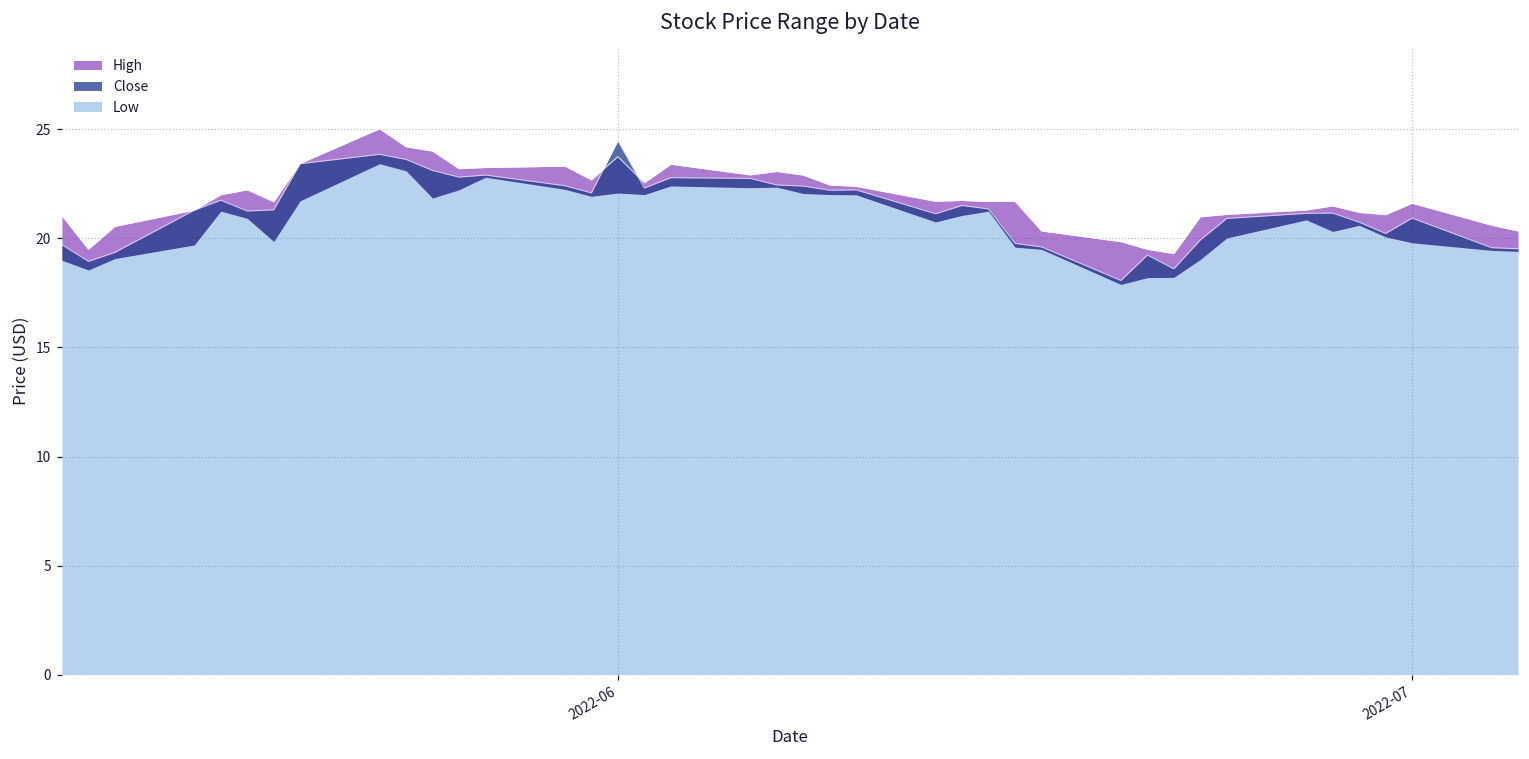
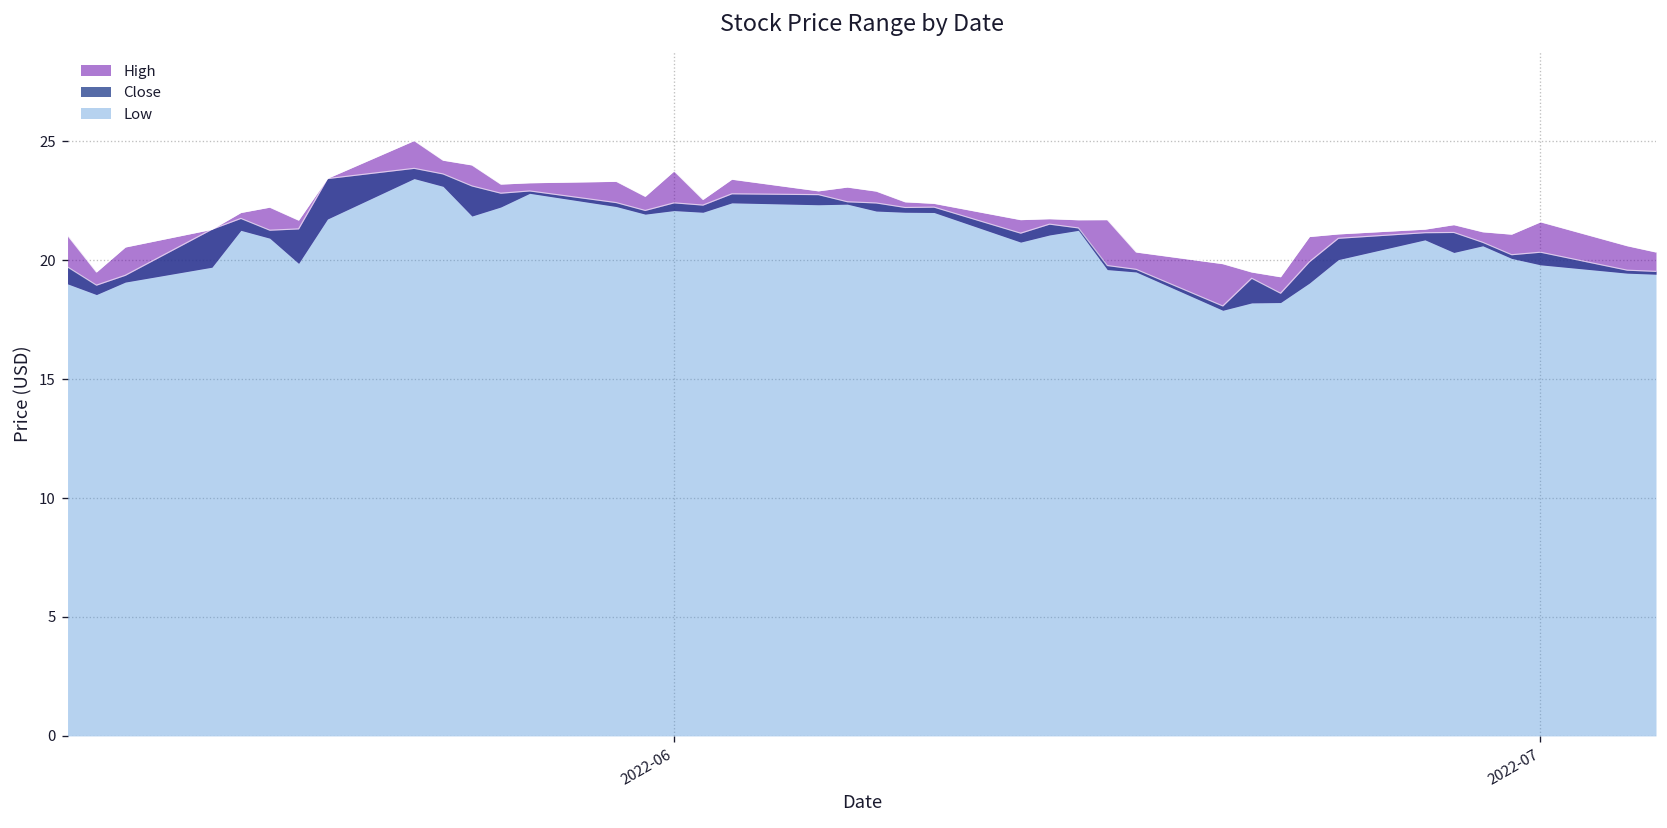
  {
    "High": {
      "2022-06": 23.7,
      "2022-07": 21.6
    },
    "Close": {
-     "2022-06": 24.5,
-     "2022-07": 20.9
+     "2022-06": 22.4,
+     "2022-07": 20.3
    },
    "Low": {
      "2022-06": 22.1,
      "2022-07": 19.8
    }
  }
